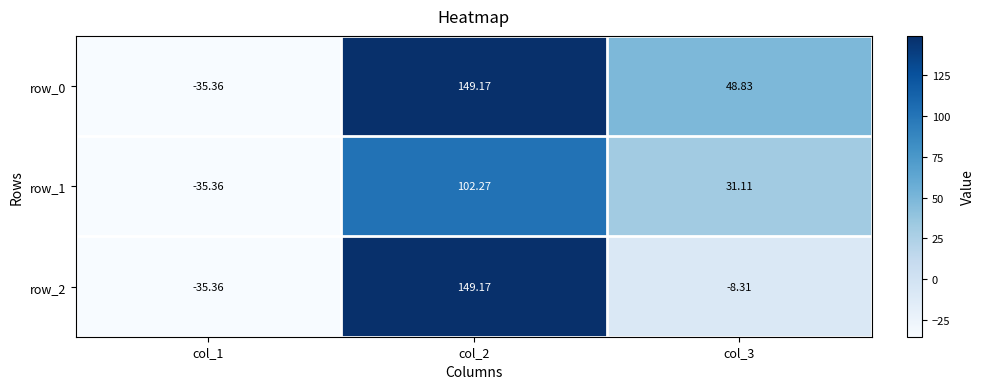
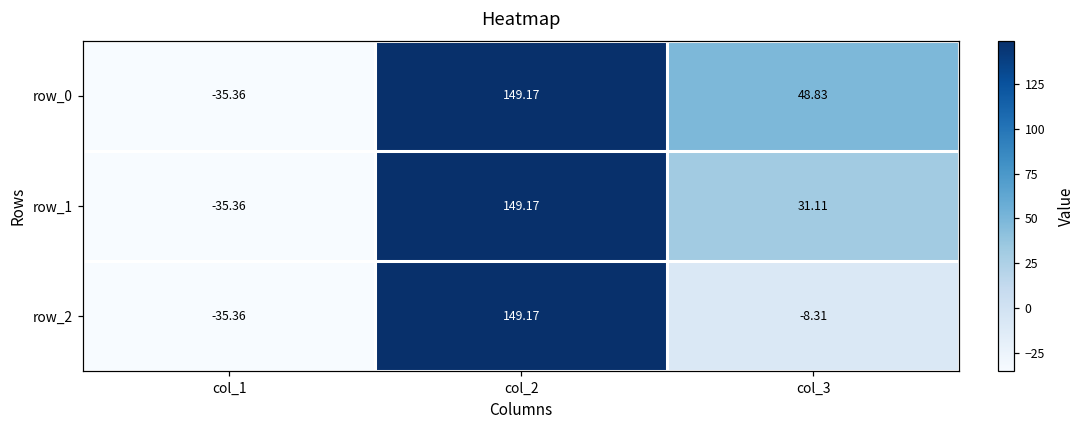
  {
    "row_0": {
      "col_1": -35.36,
      "col_2": 149.17,
      "col_3": 48.83
    },
    "row_1": {
      "col_1": -35.36,
-     "col_2": 102.27,
+     "col_2": 149.17,
      "col_3": 31.11
    },
    "row_2": {
      "col_1": -35.36,
      "col_2": 149.17,
      "col_3": -8.31
    }
  }
